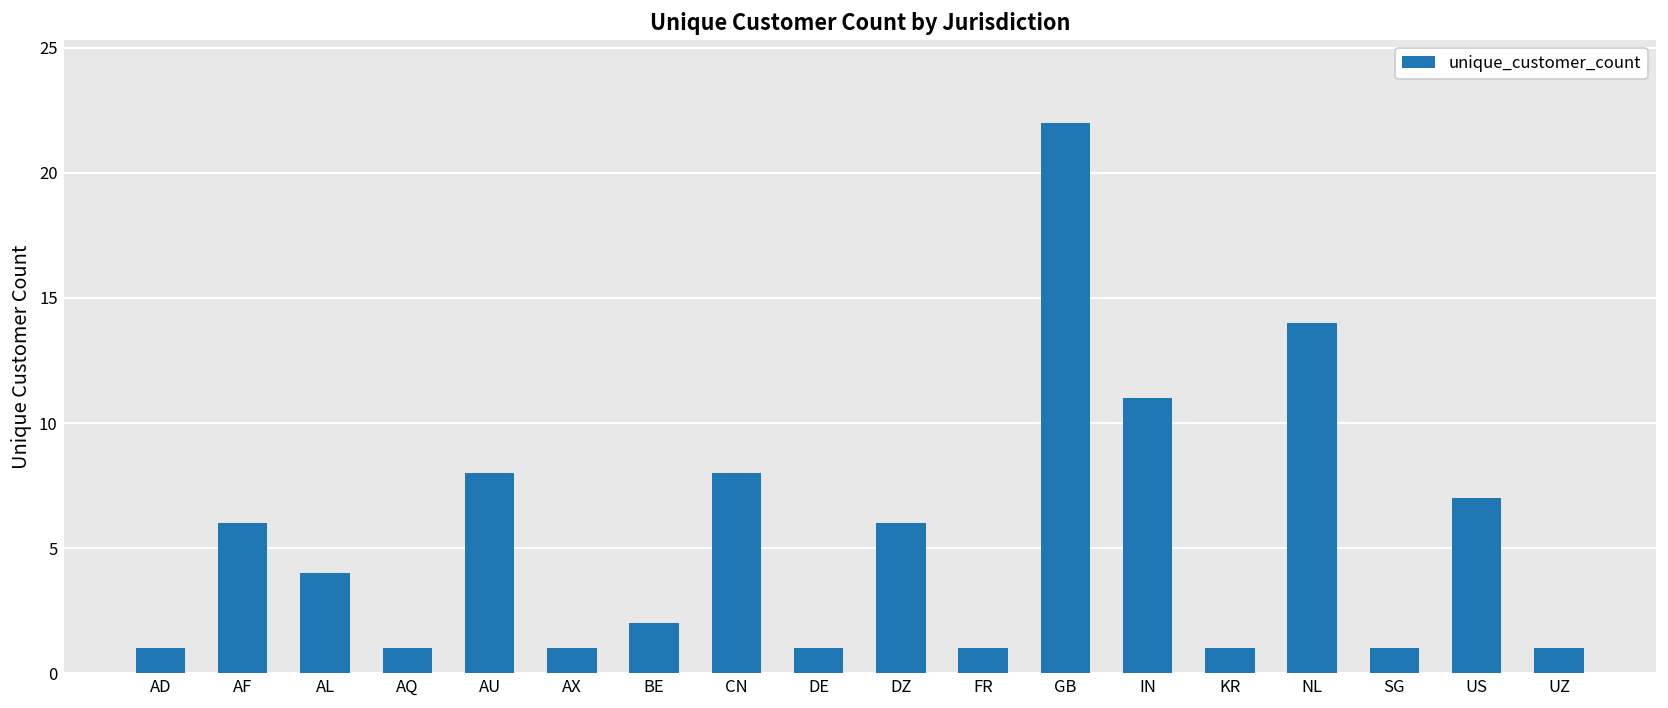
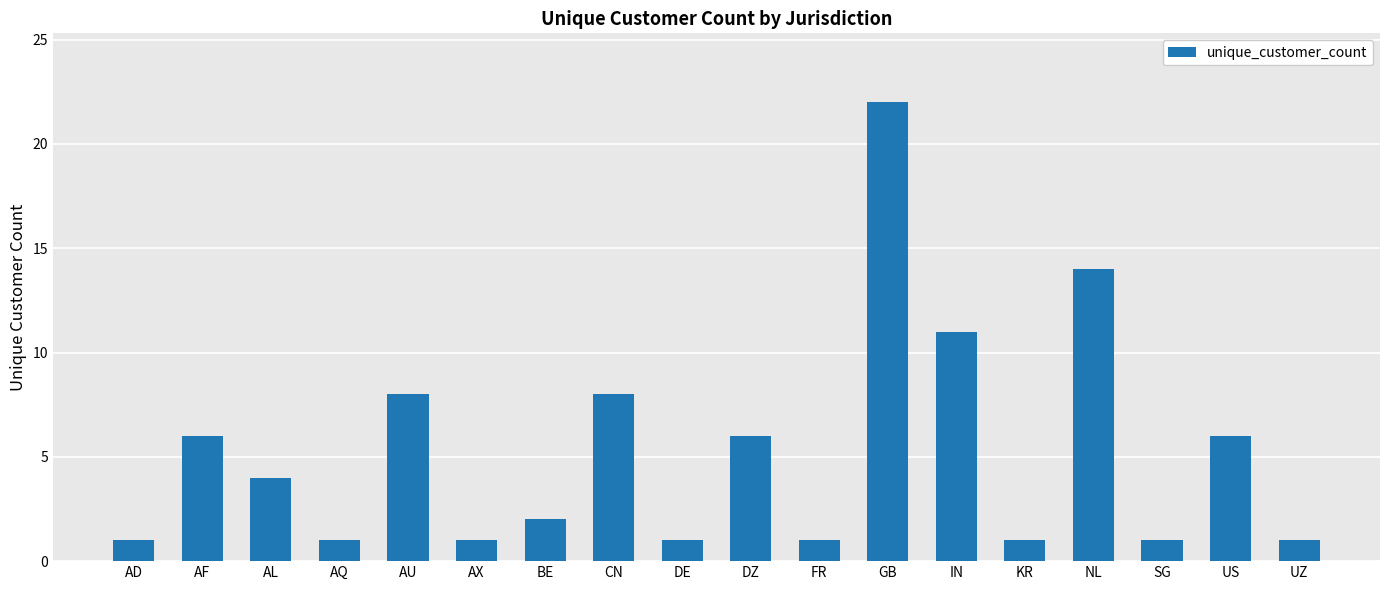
  {
    "AD": 1,
    "AF": 6,
    "AL": 4,
    "AQ": 1,
    "AU": 8,
    "AX": 1,
    "BE": 2,
    "CN": 8,
    "DE": 1,
    "DZ": 6,
    "FR": 1,
    "GB": 22,
    "IN": 11,
    "KR": 1,
    "NL": 14,
    "SG": 1,
-   "US": 7,
+   "US": 6,
    "UZ": 1
  }
